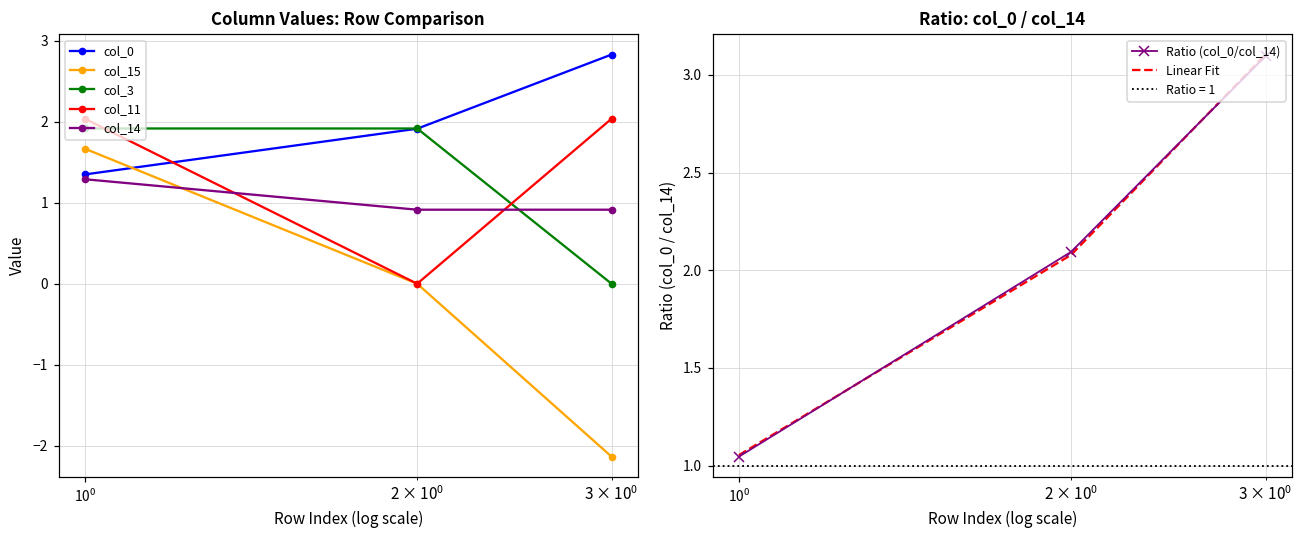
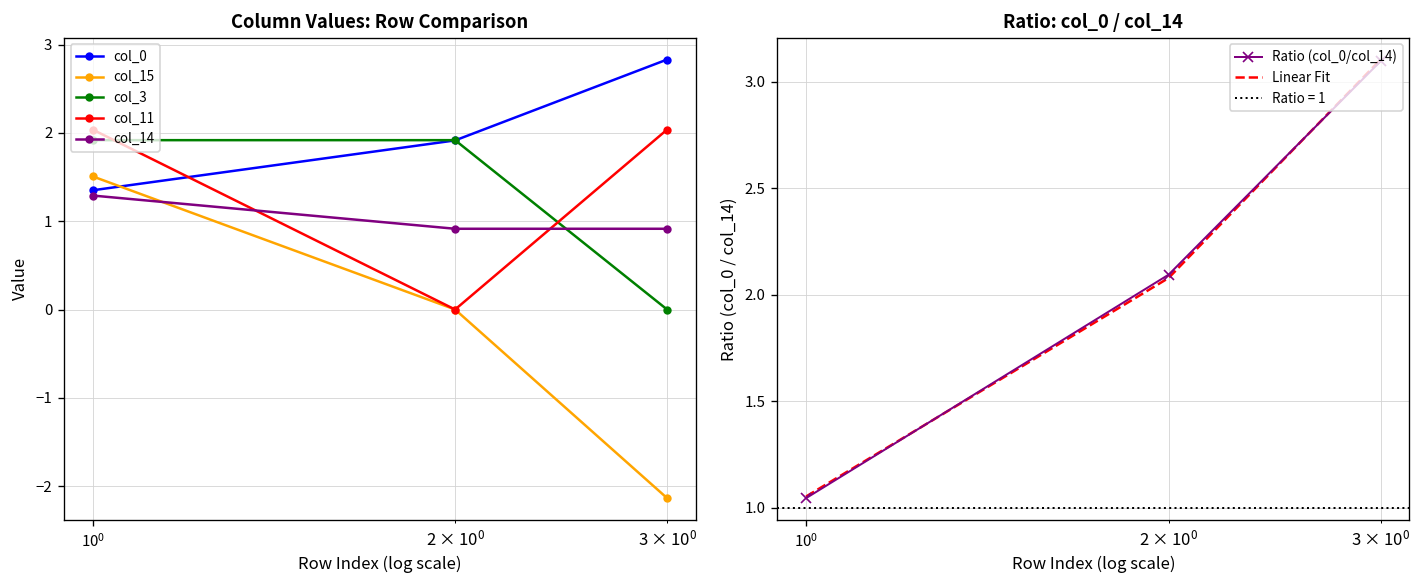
  {
    "Column Values: Row Comparison": {
      "col_0": {
        "10^0": 1.4
      },
      "col_15": {
-       "10^0": 1.7
+       "10^0": 1.5
      },
      "col_14": {
        "10^0": 1.3
      }
    }
  }
